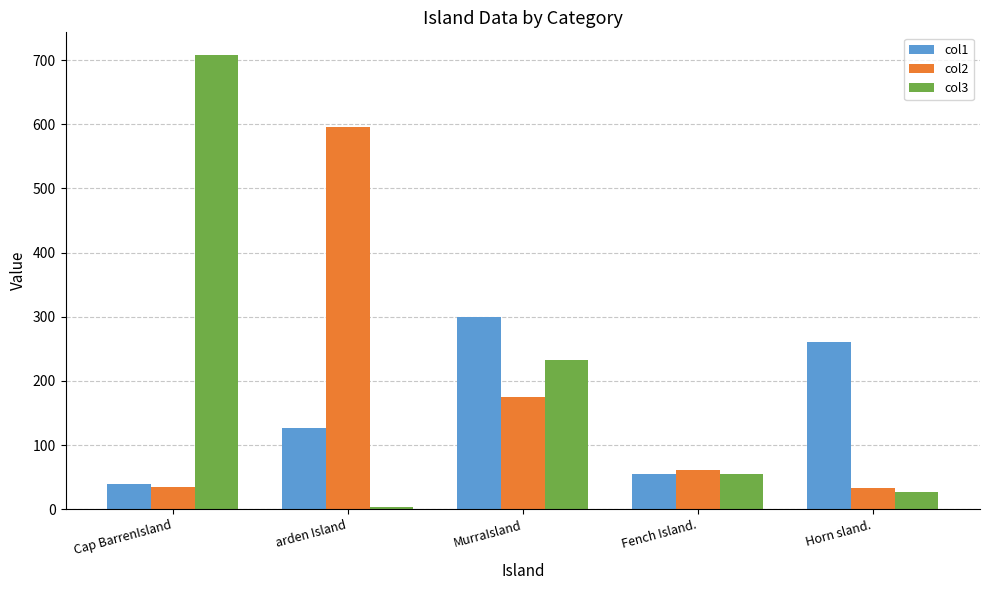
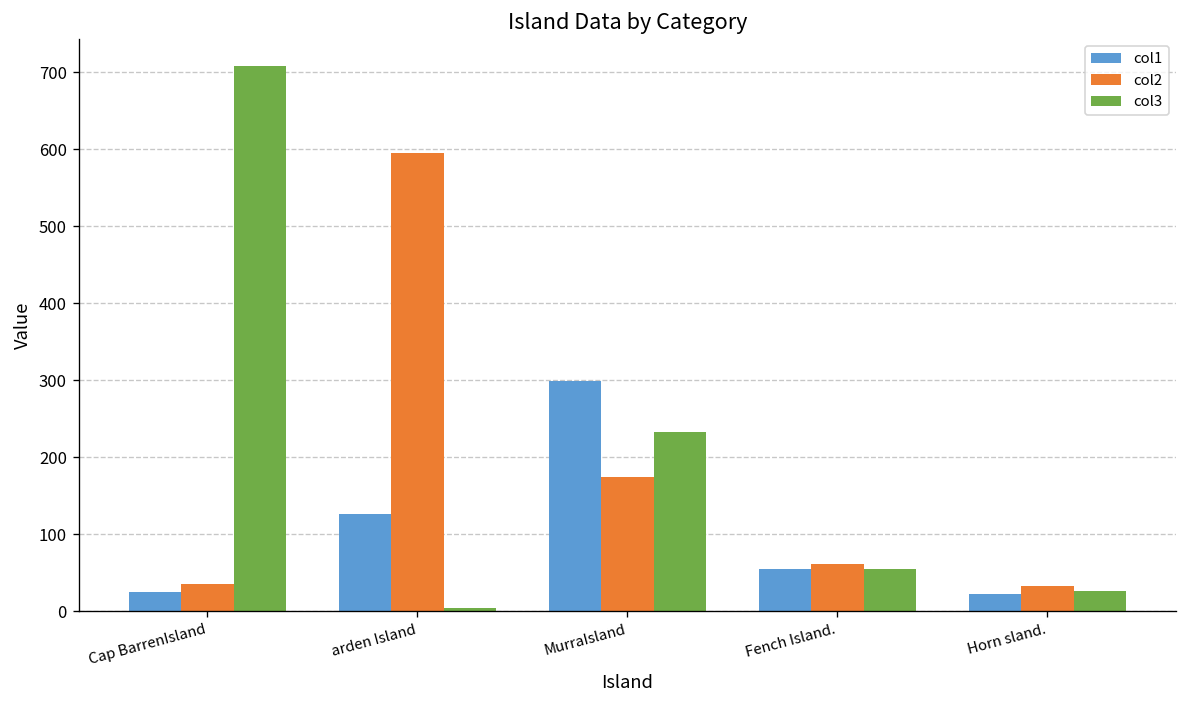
  {
    "col1": {
-     "Cap BarrenIsland": 40,
+     "Cap BarrenIsland": 20,
      "arden Island": 130,
      "MurraIsland": 300,
      "Fench Island.": 50,
-     "Horn sland.": 260
+     "Horn sland.": 20
    },
    "col2": {
      "Cap BarrenIsland": 40,
      "arden Island": 600,
      "MurraIsland": 170,
      "Fench Island.": 60,
      "Horn sland.": 30
    },
    "col3": {
      "Cap BarrenIsland": 710,
      "arden Island": 0,
      "MurraIsland": 230,
      "Fench Island.": 50,
      "Horn sland.": 30
    }
  }
